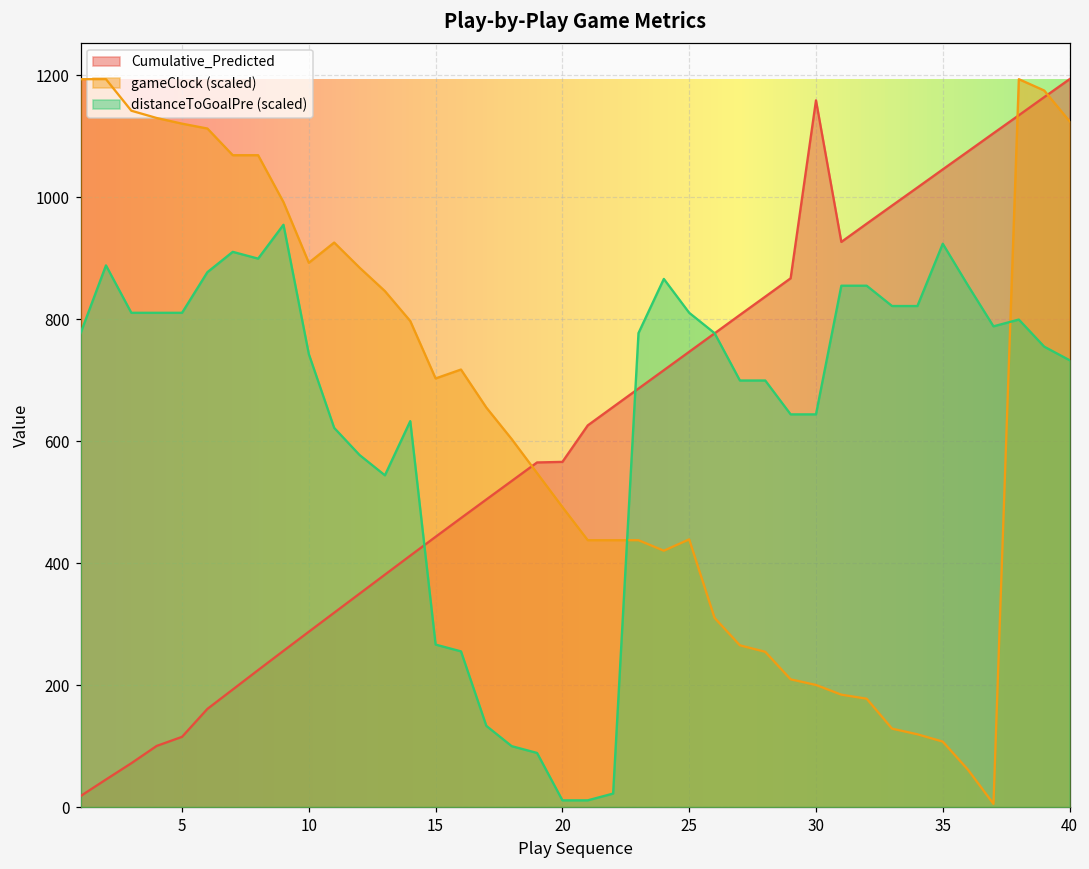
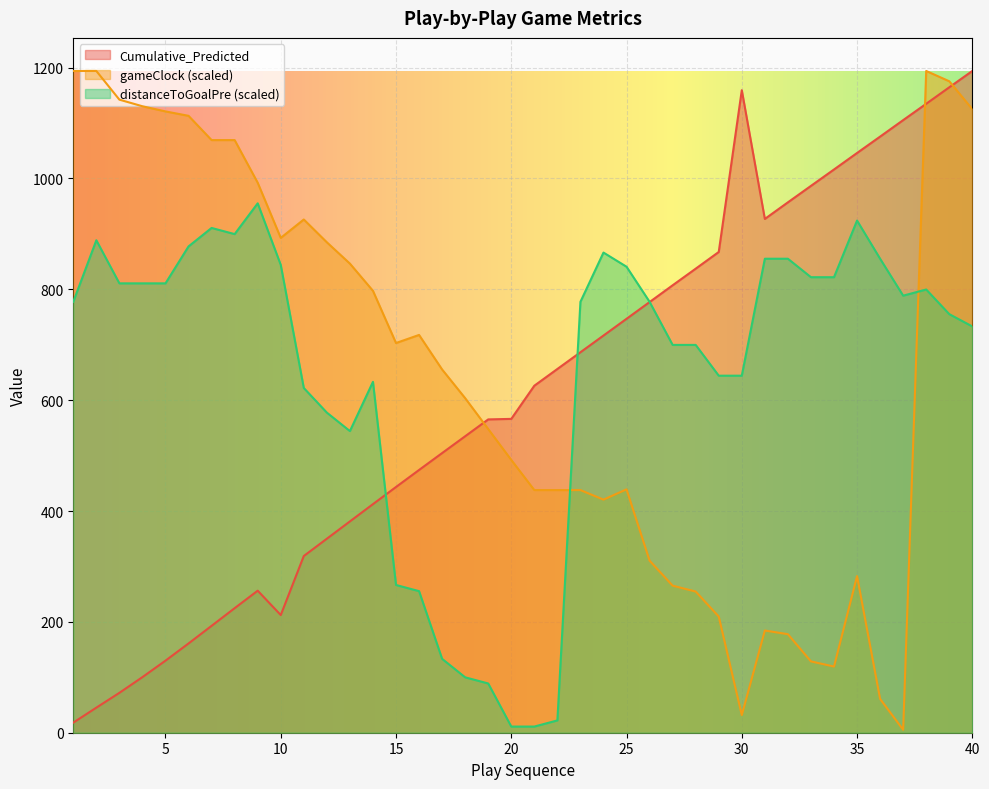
  {
    "Cumulative_Predicted": {
-     "5": 120,
-     "10": 290,
+     "5": 130,
+     "10": 210,
      "15": 440,
      "20": 570,
      "25": 750,
      "30": 1160,
      "35": 1050,
      "40": 1190
    },
    "gameClock (scaled)": {
      "5": 1120,
      "10": 890,
      "15": 700,
      "20": 490,
      "25": 440,
-     "30": 200,
-     "35": 110,
+     "30": 30,
+     "35": 280,
      "40": 1120
    },
    "distanceToGoalPre (scaled)": {
      "5": 810,
-     "10": 740,
+     "10": 840,
      "15": 270,
      "20": 10,
-     "25": 810,
+     "25": 840,
      "30": 640,
      "35": 920,
      "40": 730
    }
  }
